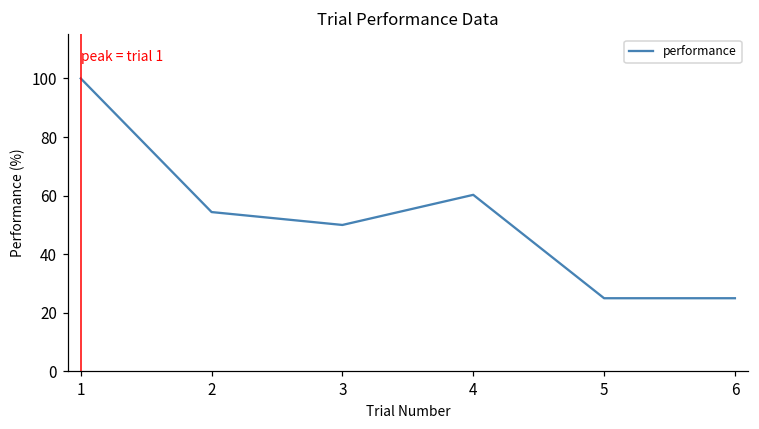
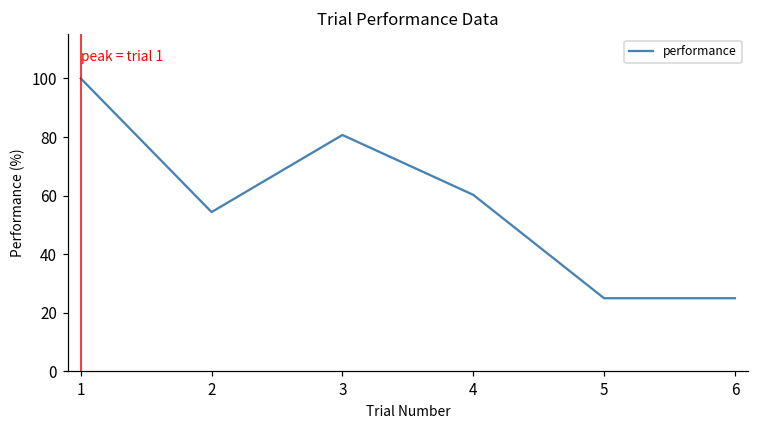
  {
    "2": 54,
-   "3": 50,
+   "3": 81,
    "4": 60,
    "5": 25,
    "6": 25
  }
